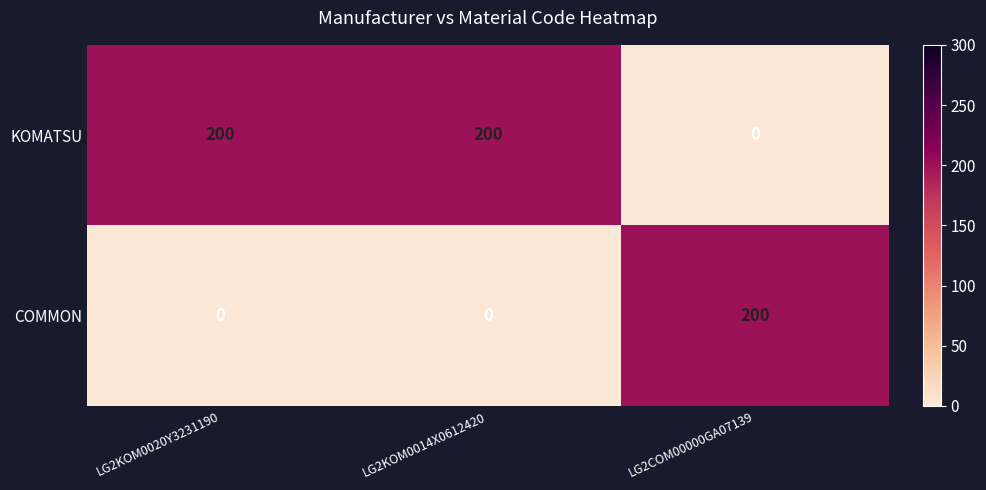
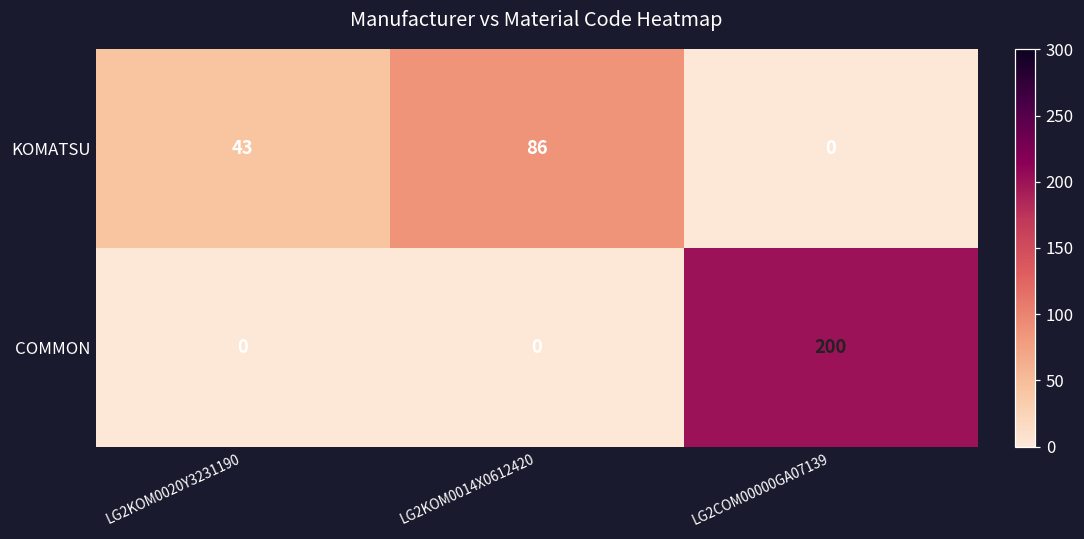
  {
    "KOMATSU": {
-     "LG2KOM0020Y3231190": 200,
-     "LG2KOM0014X0612420": 200
+     "LG2KOM0020Y3231190": 43,
+     "LG2KOM0014X0612420": 86
    },
    "COMMON": {
      "LG2COM00000GA07139": 200
    }
  }
